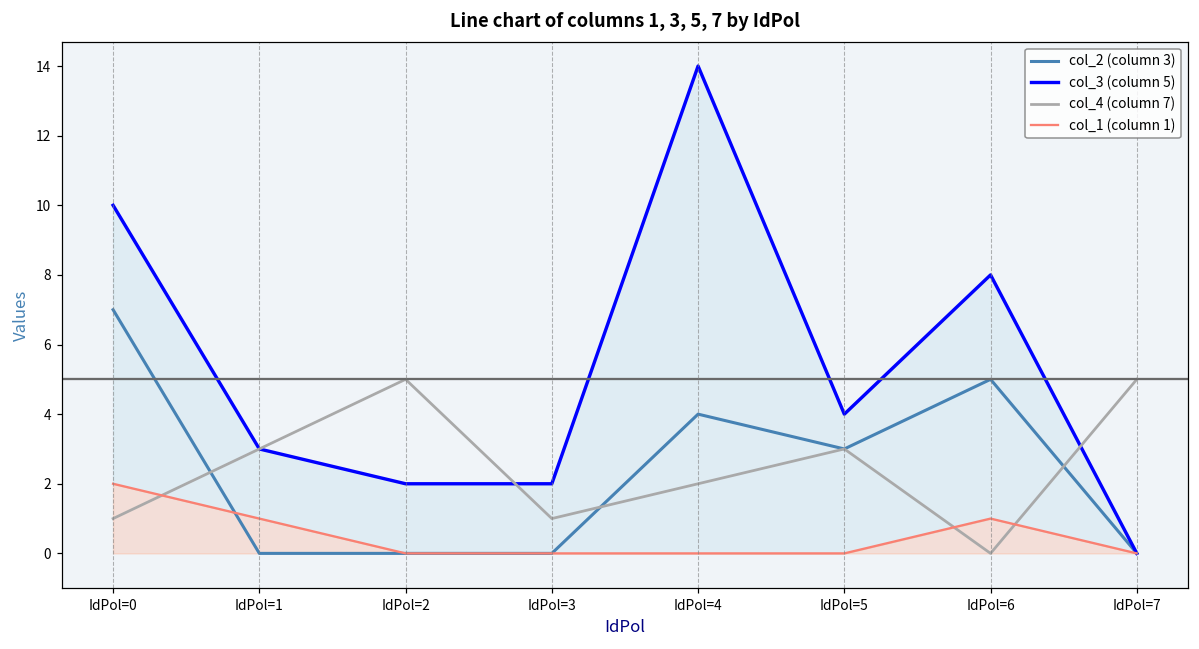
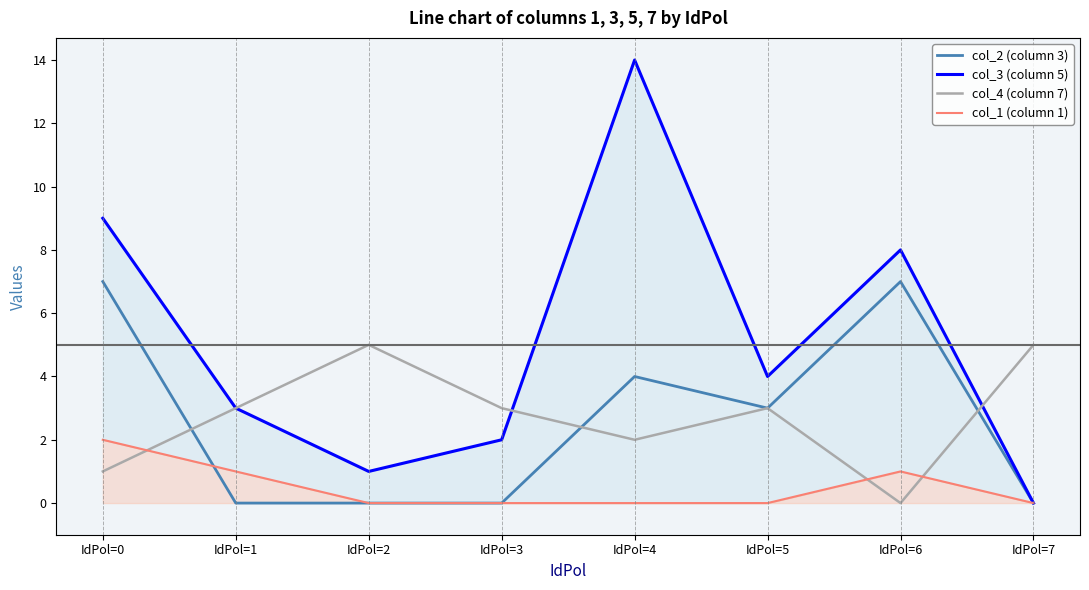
  {
    "col_2 (column 3)": {
      "IdPol=0": 7,
      "IdPol=1": 0,
      "IdPol=4": 4,
-     "IdPol=6": 5
+     "IdPol=6": 7
    },
    "col_3 (column 5)": {
-     "IdPol=0": 10,
-     "IdPol=2": 2,
+     "IdPol=0": 9,
+     "IdPol=2": 1,
      "IdPol=3": 2,
      "IdPol=4": 14,
      "IdPol=5": 4,
      "IdPol=6": 8
    },
    "col_4 (column 7)": {
      "IdPol=0": 1,
      "IdPol=2": 5,
-     "IdPol=3": 1,
+     "IdPol=3": 3,
      "IdPol=4": 2,
      "IdPol=6": 0,
      "IdPol=7": 5
    },
    "col_1 (column 1)": {
      "IdPol=0": 2,
      "IdPol=1": 1,
      "IdPol=4": 0,
      "IdPol=5": 0,
      "IdPol=6": 1
    }
  }
